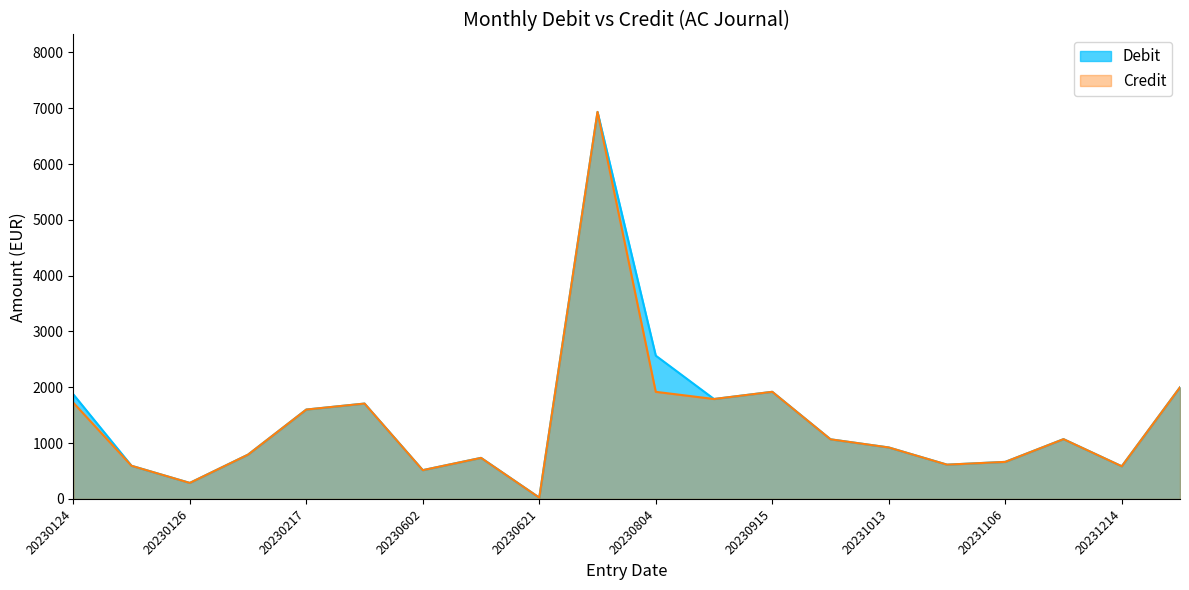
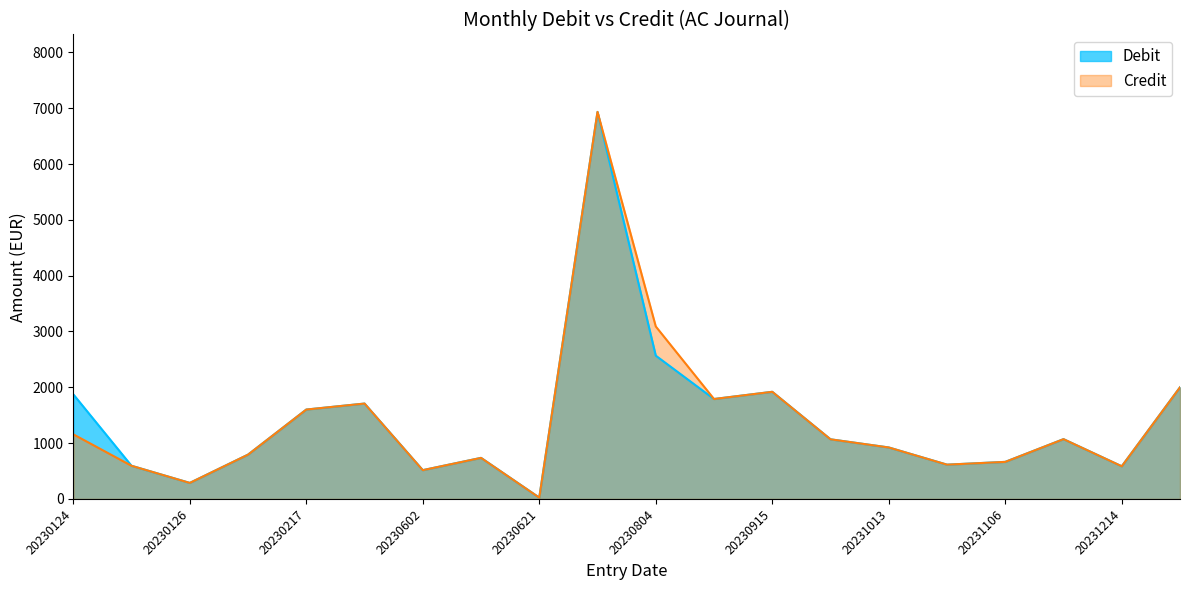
  {
    "Debit": {
      "20230124": 1900,
      "20230804": 2600
    },
    "Credit": {
-     "20230124": 1700,
-     "20230804": 1900
+     "20230124": 1200,
+     "20230804": 3100
    }
  }
